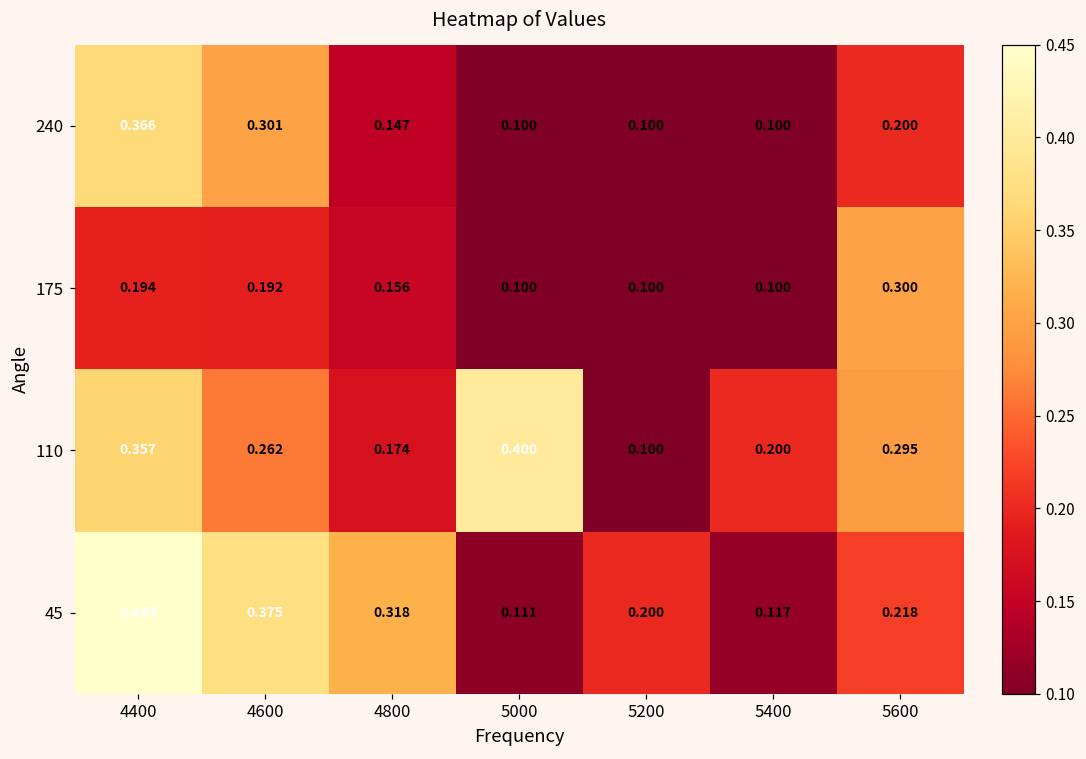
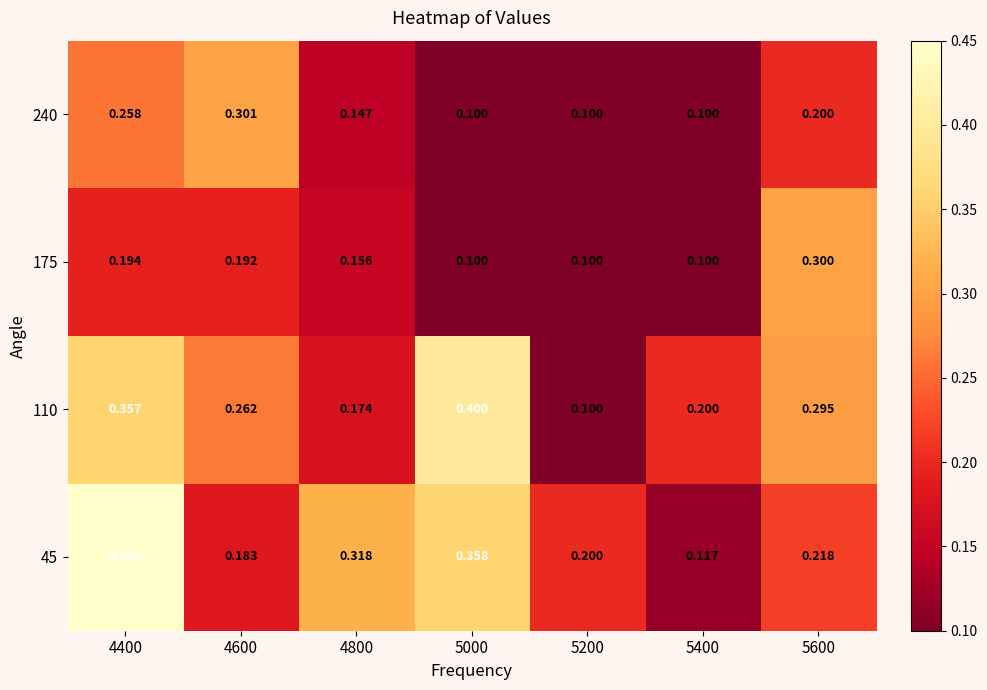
  {
    "240": {
-     "4400": 0.366,
+     "4400": 0.258,
      "4600": 0.301,
      "4800": 0.147,
      "5000": 0.100,
      "5200": 0.100,
      "5400": 0.100,
      "5600": 0.200
    },
    "175": {
      "4400": 0.194,
      "4600": 0.192,
      "4800": 0.156,
      "5000": 0.100,
      "5200": 0.100,
      "5400": 0.100,
      "5600": 0.300
    },
    "110": {
      "4400": 0.357,
      "4600": 0.262,
      "4800": 0.174,
      "5000": 0.400,
      "5200": 0.100,
      "5400": 0.200,
      "5600": 0.295
    },
    "45": {
      "4400": 0.449,
-     "4600": 0.375,
+     "4600": 0.183,
      "4800": 0.318,
-     "5000": 0.111,
+     "5000": 0.358,
      "5200": 0.200,
      "5400": 0.117,
      "5600": 0.218
    }
  }
